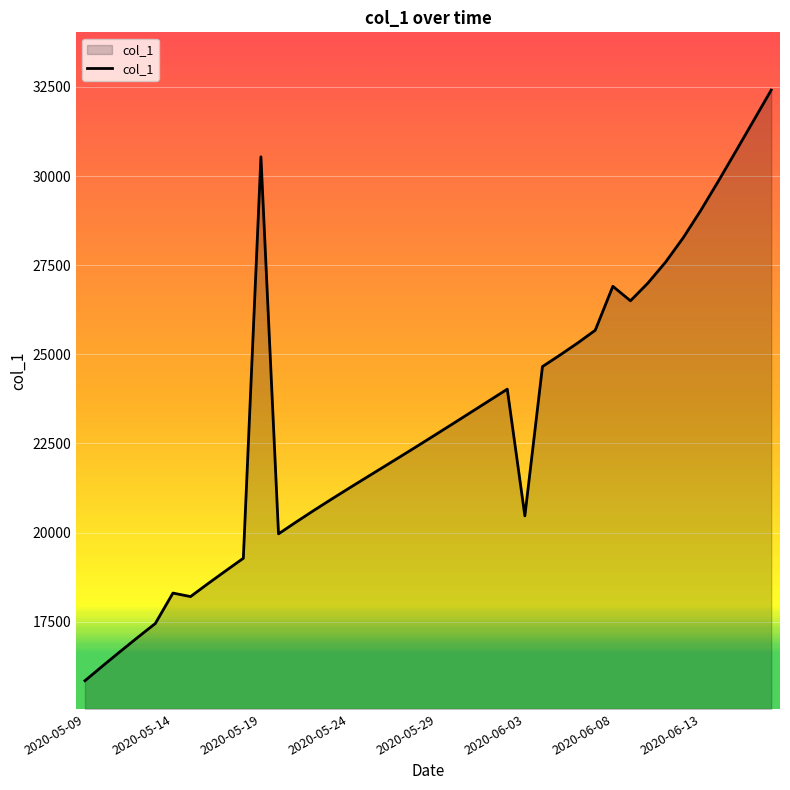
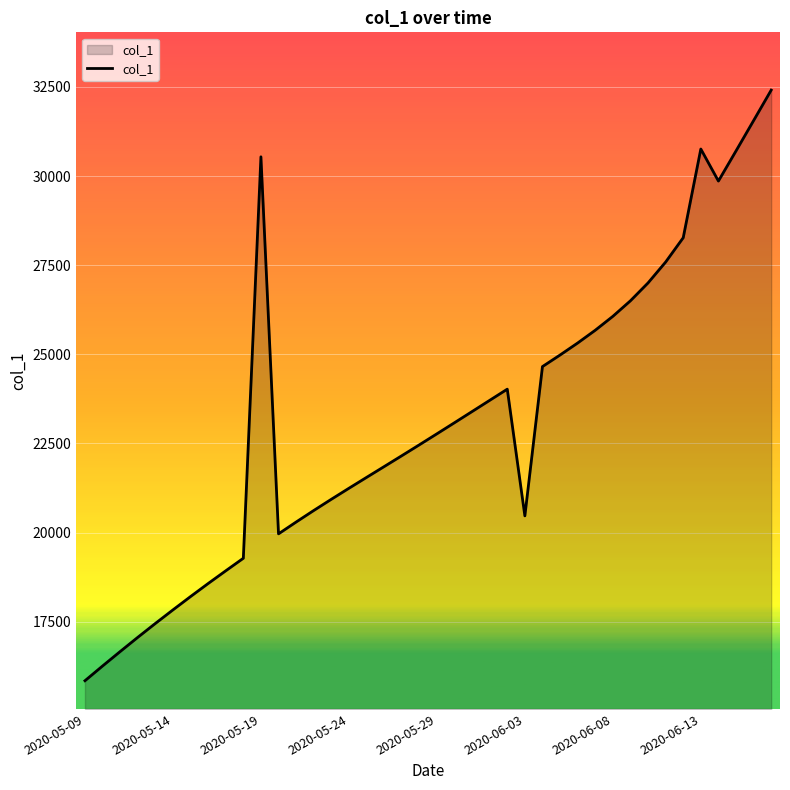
  {
    "2020-05-09": 15800,
-   "2020-05-14": 18300,
+   "2020-05-14": 17800,
    "2020-05-19": 30500,
    "2020-05-24": 21200,
    "2020-05-29": 22800,
    "2020-06-03": 20500,
-   "2020-06-08": 26900,
-   "2020-06-13": 29000
+   "2020-06-08": 26100,
+   "2020-06-13": 30800
  }
